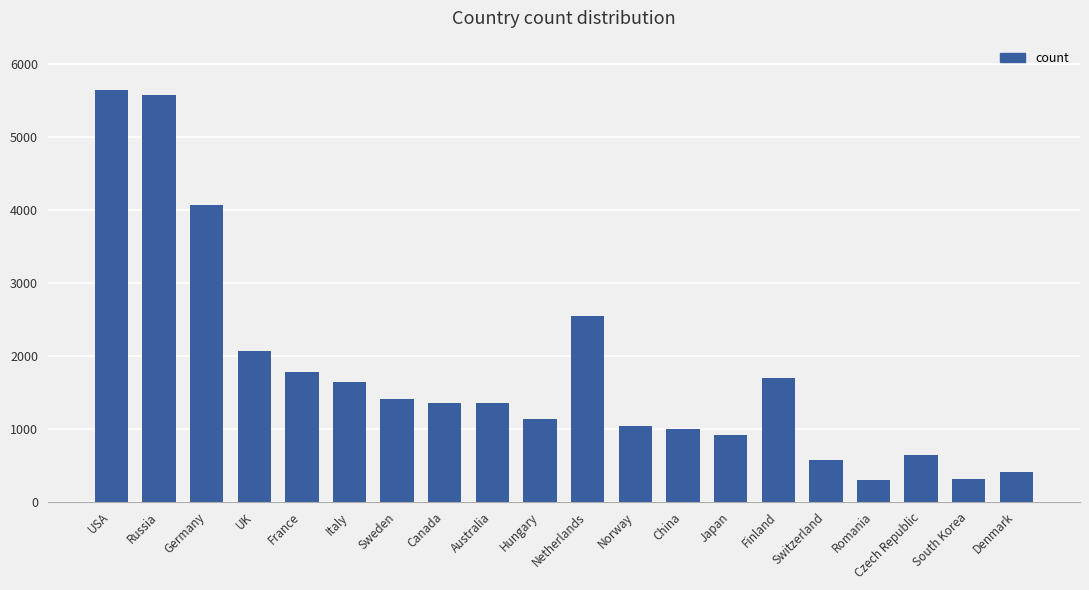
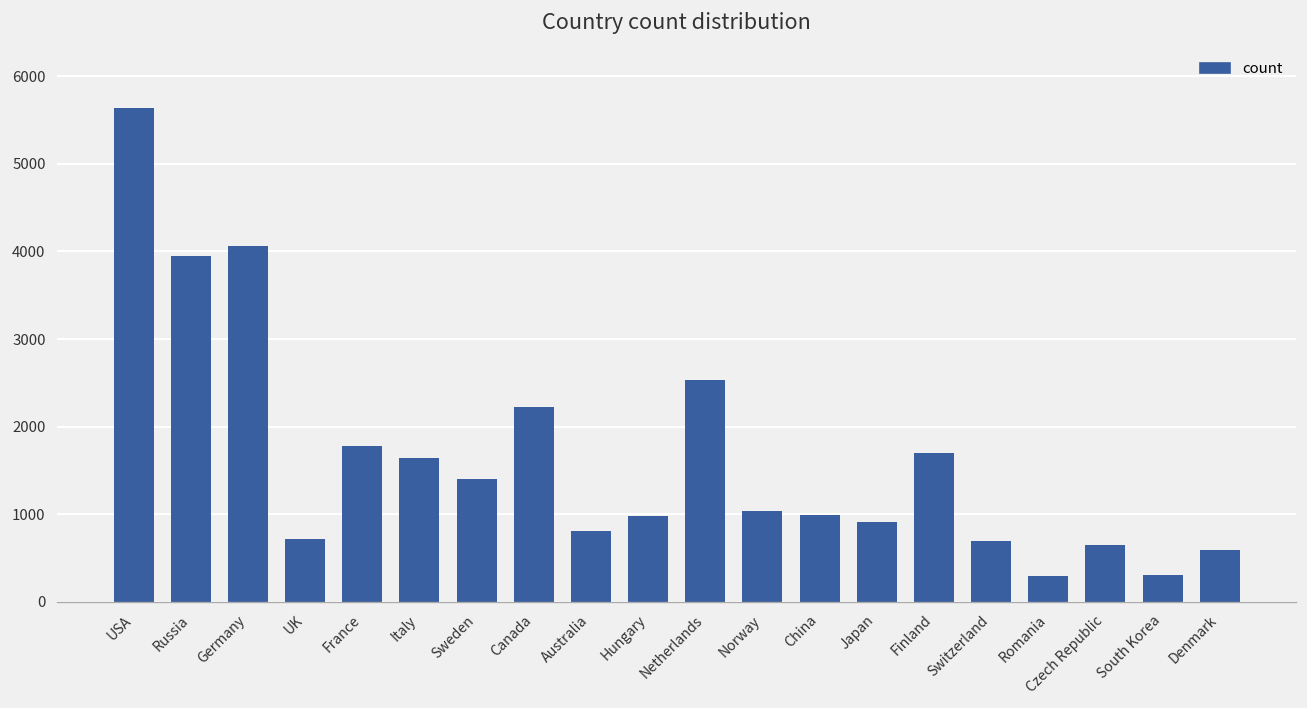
  {
    "USA": 5600,
-   "Russia": 5600,
+   "Russia": 3900,
    "Germany": 4100,
-   "UK": 2100,
+   "UK": 700,
    "France": 1800,
    "Italy": 1600,
    "Sweden": 1400,
-   "Canada": 1400,
-   "Australia": 1300,
-   "Hungary": 1100,
+   "Canada": 2200,
+   "Australia": 800,
+   "Hungary": 1000,
    "Netherlands": 2500,
    "Norway": 1000,
    "China": 1000,
    "Japan": 900,
    "Finland": 1700,
-   "Switzerland": 600,
+   "Switzerland": 700,
    "Romania": 300,
    "Czech Republic": 600,
    "South Korea": 300,
-   "Denmark": 400
+   "Denmark": 600
  }
